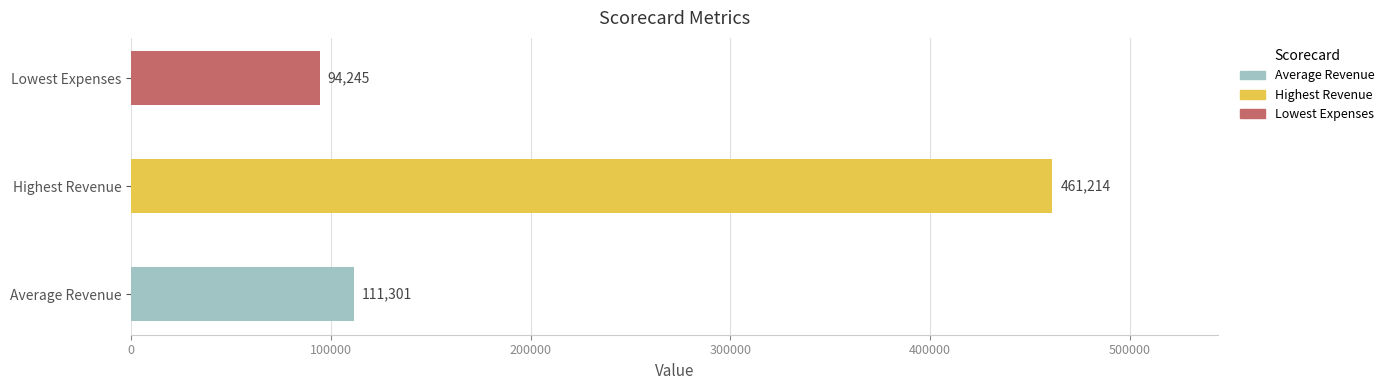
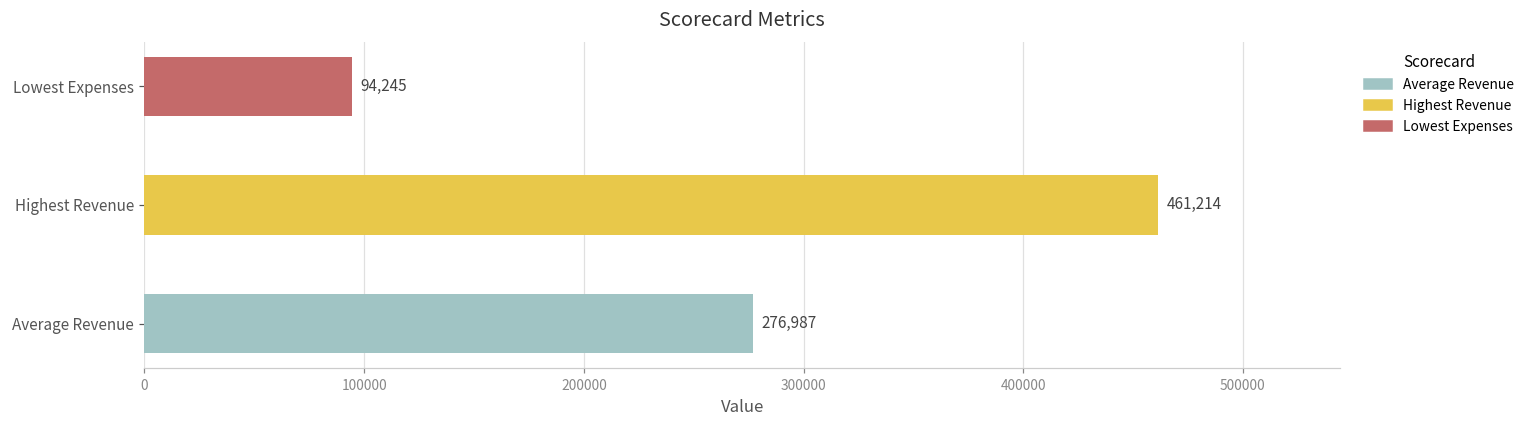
  {
    "Lowest Expenses": "94,245",
    "Highest Revenue": "461,214",
-   "Average Revenue": "111,301"
+   "Average Revenue": "276,987"
  }
